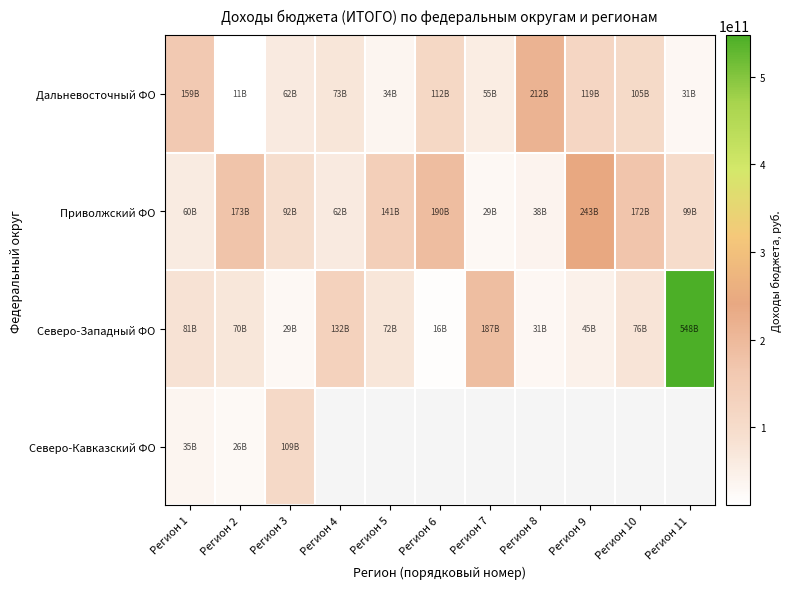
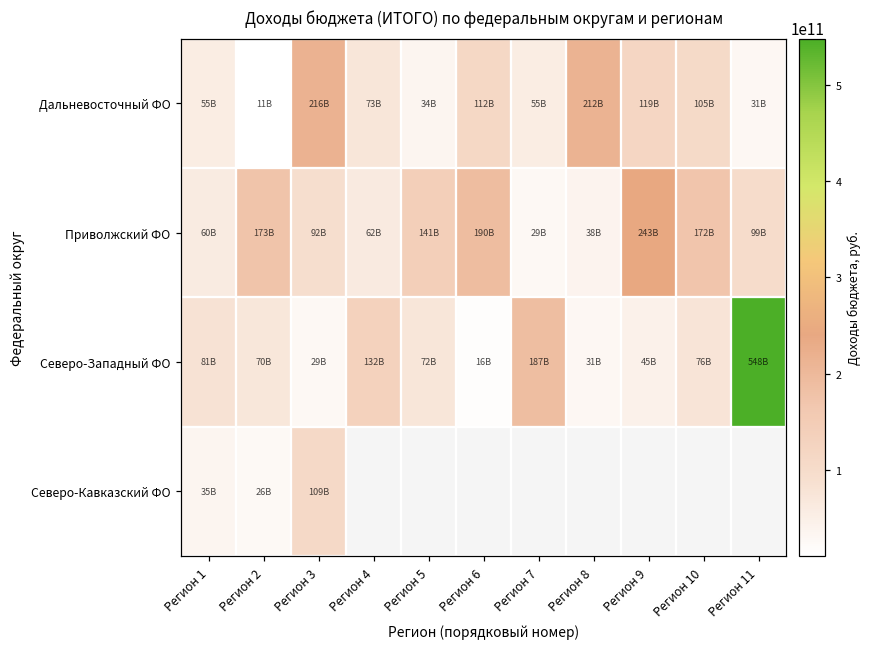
  {
    "Дальневосточный ФО": {
-     "Регион 1": "159B",
+     "Регион 1": "55B",
      "Регион 2": "11B",
-     "Регион 3": "62B",
+     "Регион 3": "216B",
      "Регион 4": "73B",
      "Регион 5": "34B",
      "Регион 6": "112B",
      "Регион 7": "55B",
      "Регион 8": "212B",
      "Регион 9": "119B",
      "Регион 10": "105B",
      "Регион 11": "31B"
    },
    "Приволжский ФО": {
      "Регион 1": "60B",
      "Регион 2": "173B",
      "Регион 3": "92B",
      "Регион 4": "62B",
      "Регион 5": "141B",
      "Регион 6": "190B",
      "Регион 7": "29B",
      "Регион 8": "38B",
      "Регион 9": "243B",
      "Регион 10": "172B",
      "Регион 11": "99B"
    },
    "Северо-Западный ФО": {
      "Регион 1": "81B",
      "Регион 2": "70B",
      "Регион 3": "29B",
      "Регион 4": "132B",
      "Регион 5": "72B",
      "Регион 6": "16B",
      "Регион 7": "187B",
      "Регион 8": "31B",
      "Регион 9": "45B",
      "Регион 10": "76B",
      "Регион 11": "548B"
    },
    "Северо-Кавказский ФО": {
      "Регион 1": "35B",
      "Регион 2": "26B",
      "Регион 3": "109B"
    }
  }
